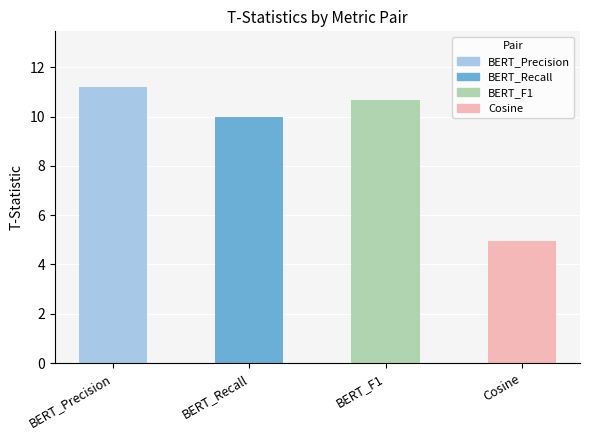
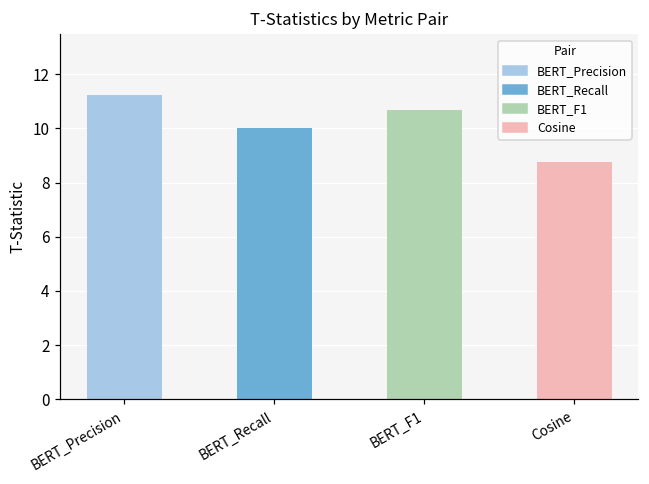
  {
    "BERT_Precision": 11.2,
    "BERT_Recall": 10.0,
    "BERT_F1": 10.7,
-   "Cosine": 4.9
+   "Cosine": 8.7
  }
